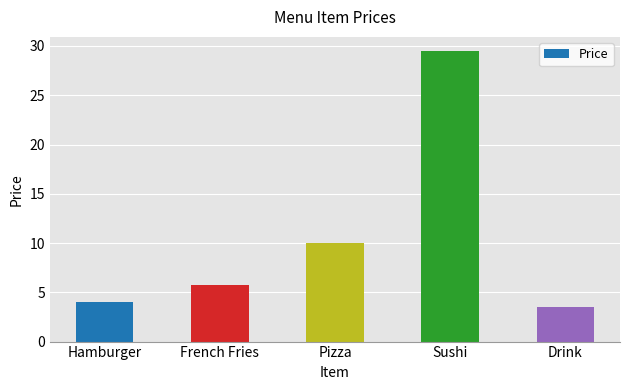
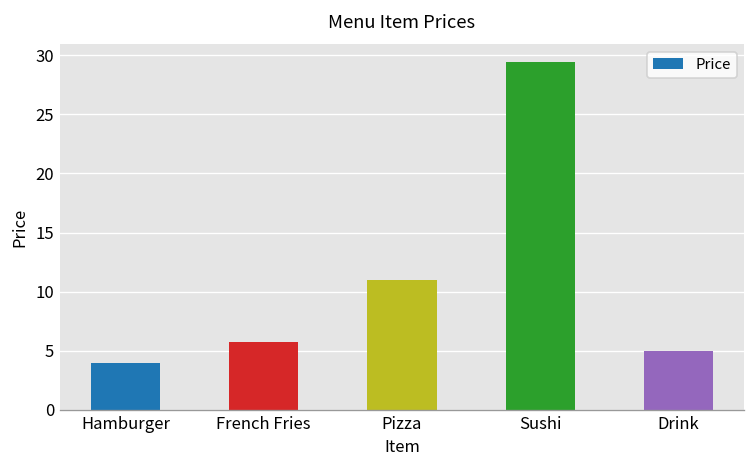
  {
    "Hamburger": 4,
    "French Fries": 6,
-   "Pizza": 10,
+   "Pizza": 11,
    "Sushi": 29,
-   "Drink": 4
+   "Drink": 5
  }
